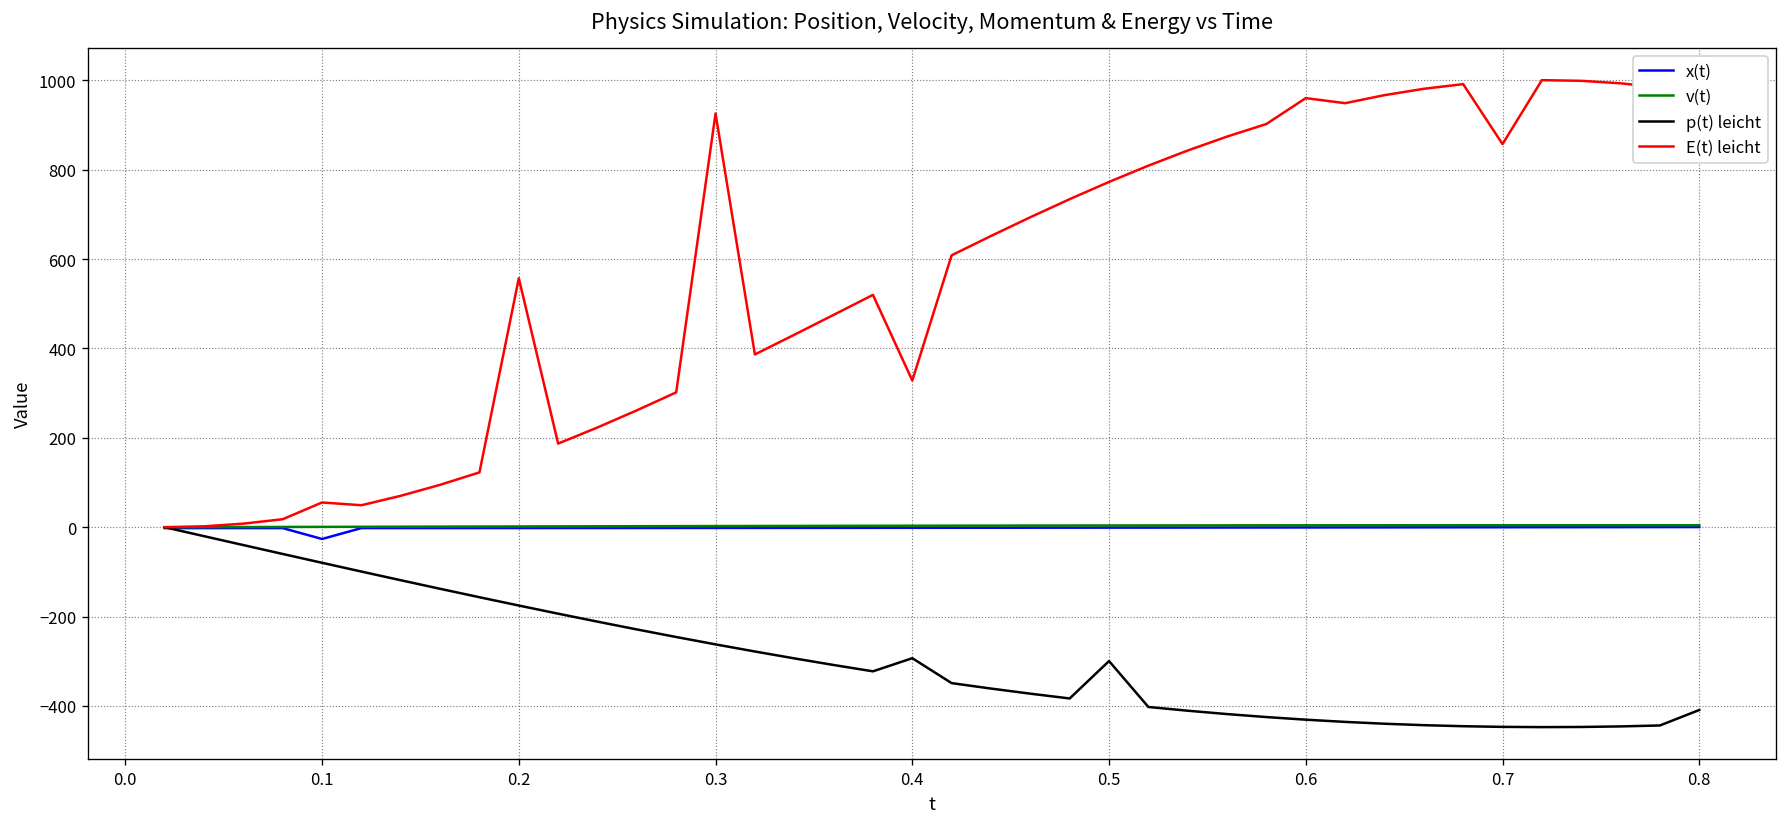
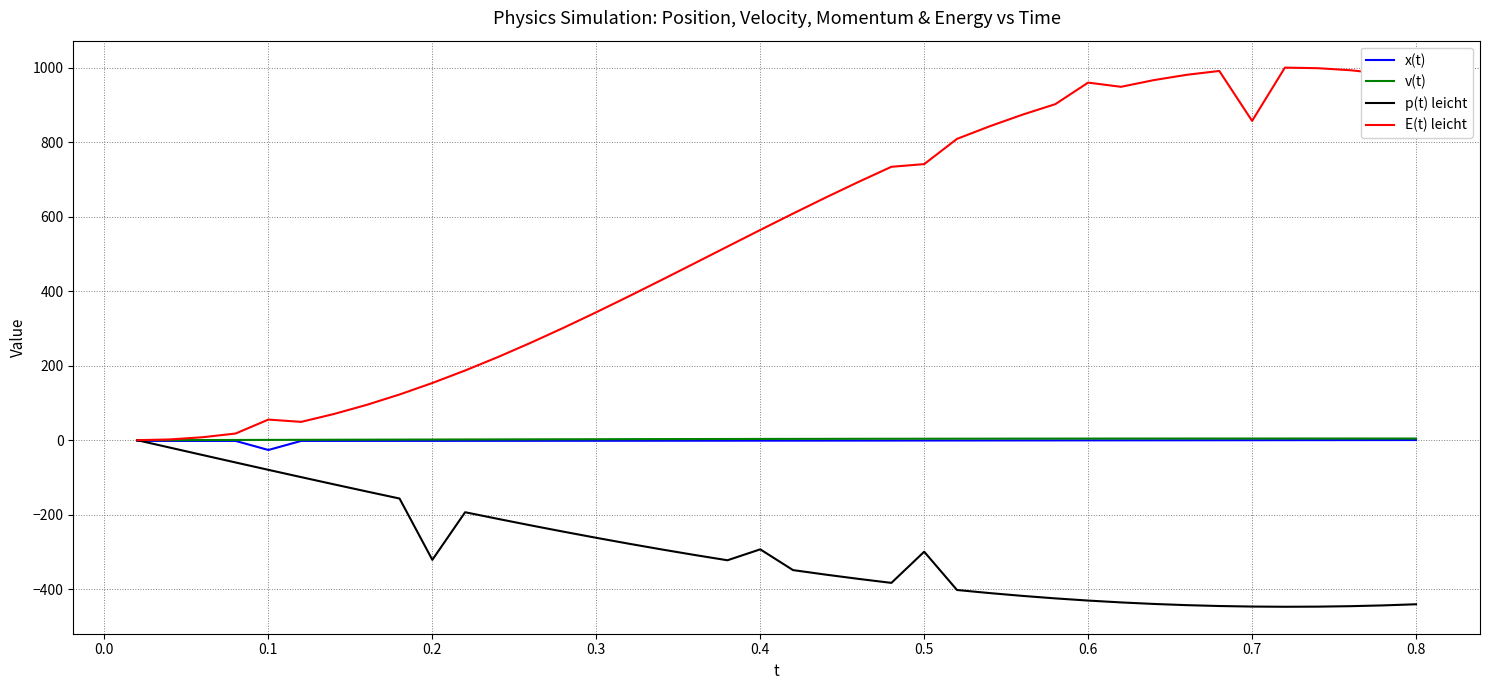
  {
    "x(t)": {
      "0.1": -30
    },
    "v(t)": {
      "0.1": 0
    },
    "p(t) leicht": {
      "0.1": -80,
-     "0.2": -180,
+     "0.2": -320,
      "0.3": -260,
      "0.4": -290,
      "0.5": -300,
      "0.6": -430,
      "0.7": -450,
-     "0.8": -410
+     "0.8": -440
    },
    "E(t) leicht": {
      "0.1": 60,
-     "0.2": 560,
-     "0.3": 930,
-     "0.4": 330,
-     "0.5": 770,
+     "0.2": 150,
+     "0.3": 340,
+     "0.4": 560,
+     "0.5": 740,
      "0.6": 960,
      "0.7": 860
    }
  }
